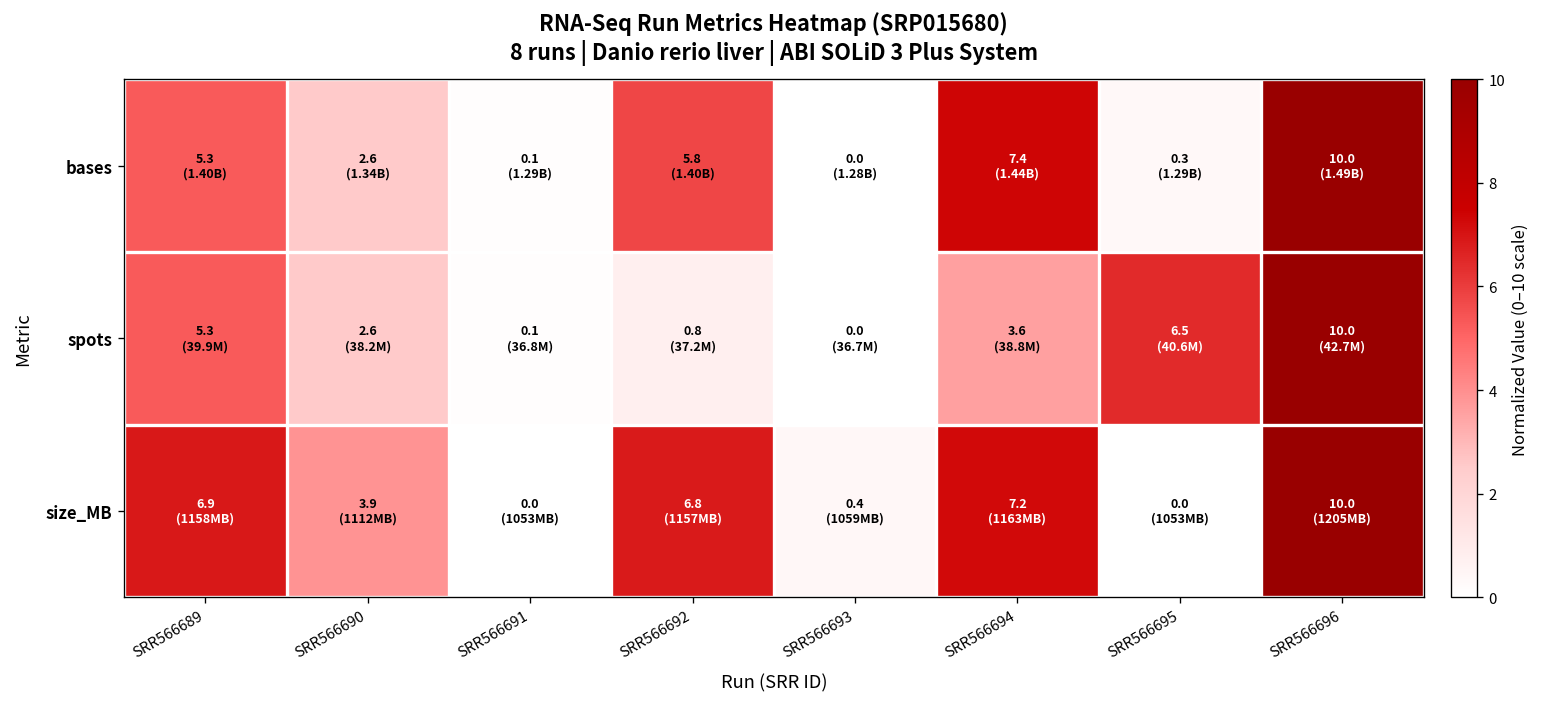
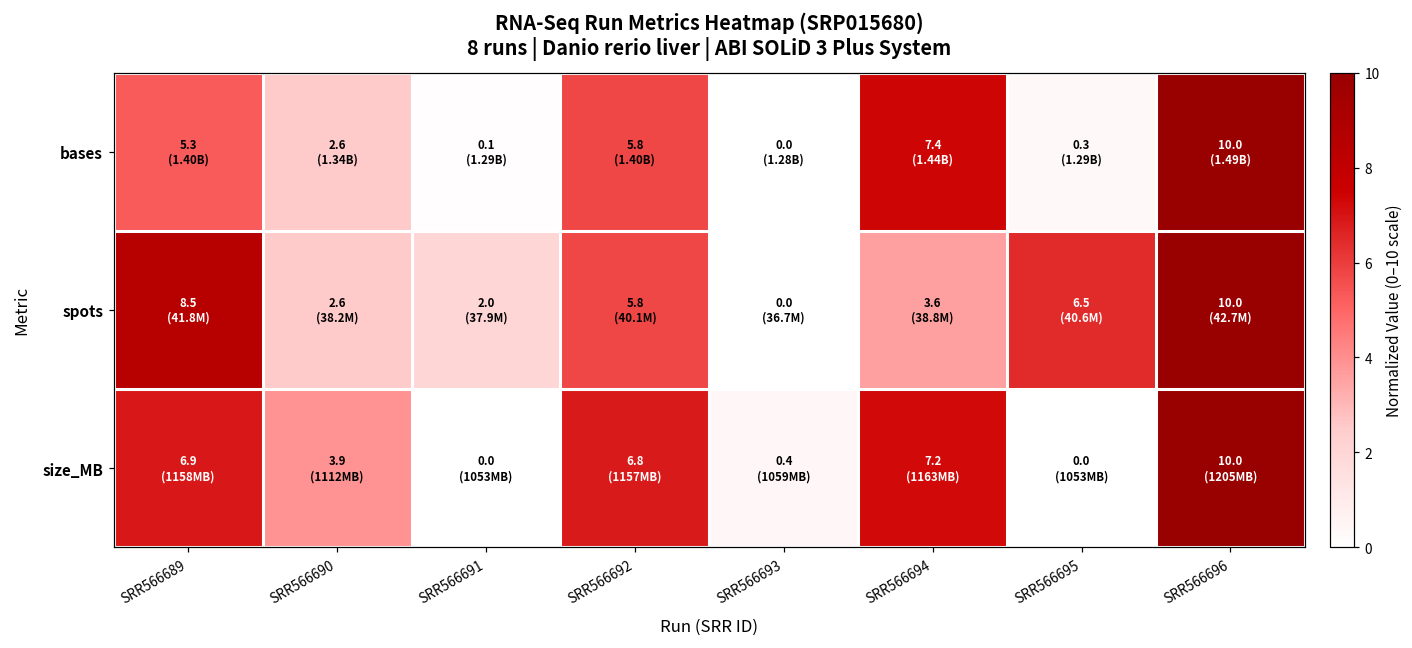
  {
    "spots": {
-     "SRR566689": "5.3 (39.9M)",
-     "SRR566691": "0.1 (36.8M)",
-     "SRR566692": "0.8 (37.2M)"
+     "SRR566689": "8.5 (41.8M)",
+     "SRR566691": "2.0 (37.9M)",
+     "SRR566692": "5.8 (40.1M)"
    }
  }
